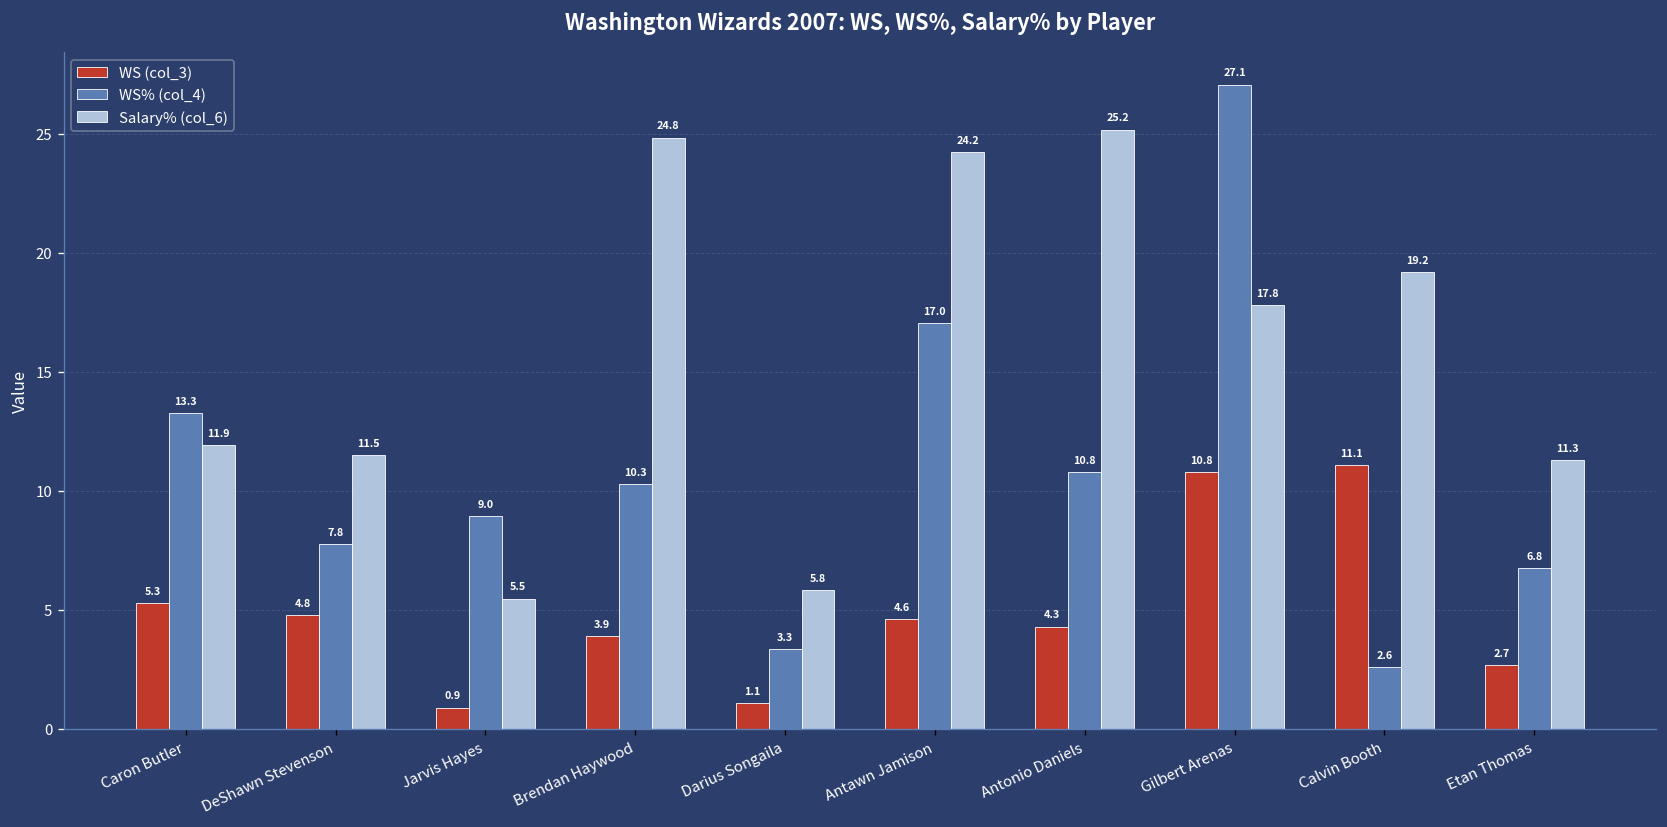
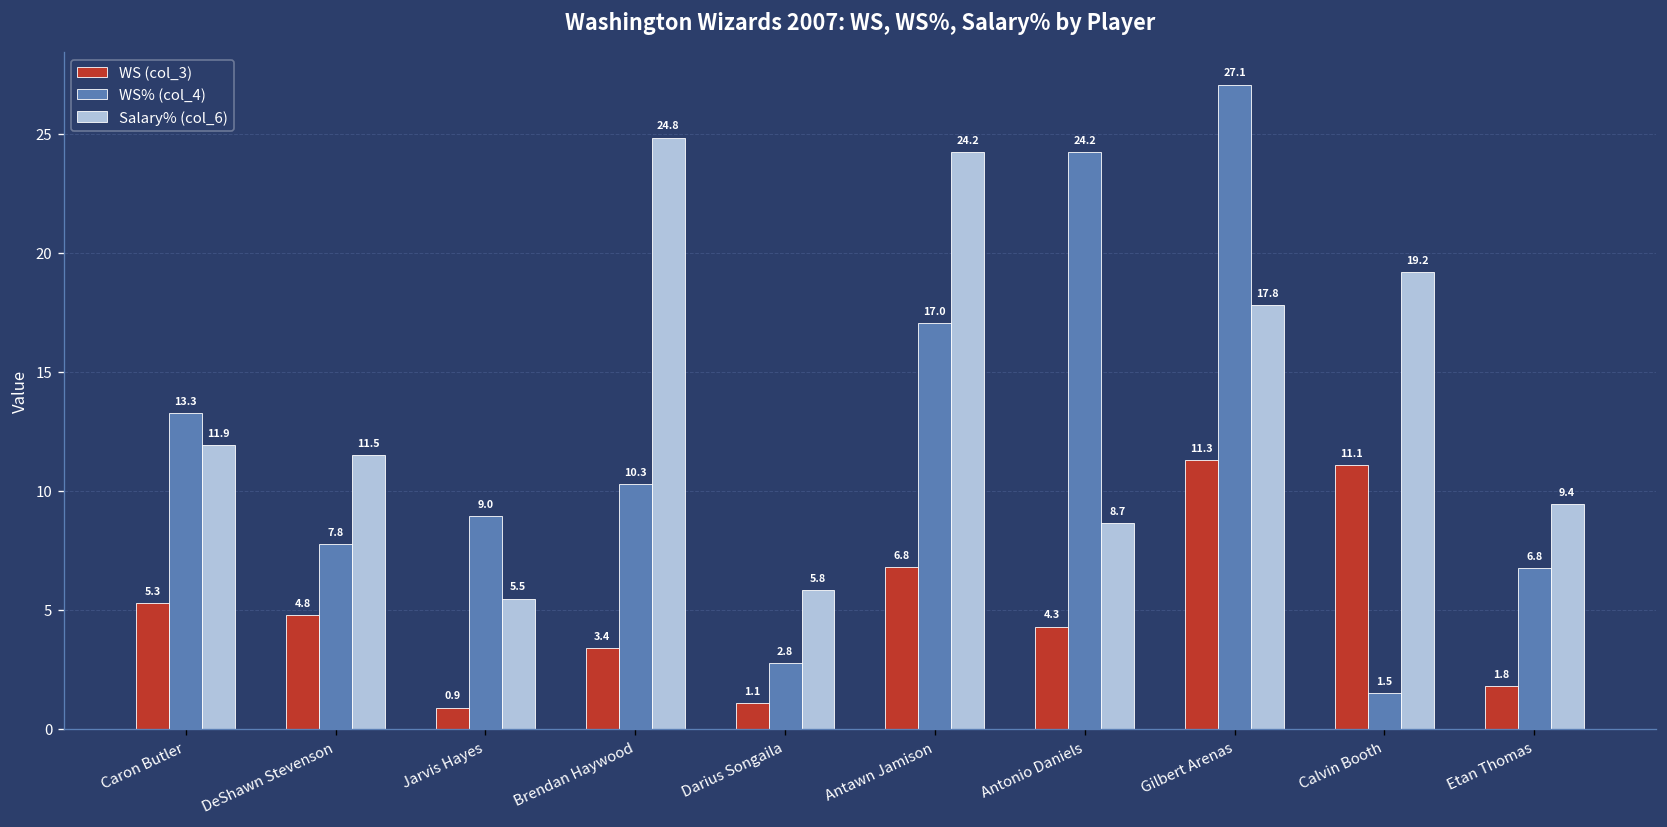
  {
    "WS (col_3)": {
      "Caron Butler": 5.3,
      "DeShawn Stevenson": 4.8,
      "Jarvis Hayes": 0.9,
-     "Brendan Haywood": 3.9,
+     "Brendan Haywood": 3.4,
      "Darius Songaila": 1.1,
-     "Antawn Jamison": 4.6,
+     "Antawn Jamison": 6.8,
      "Antonio Daniels": 4.3,
-     "Gilbert Arenas": 10.8,
+     "Gilbert Arenas": 11.3,
      "Calvin Booth": 11.1,
-     "Etan Thomas": 2.7
+     "Etan Thomas": 1.8
    },
    "WS% (col_4)": {
      "Caron Butler": 13.3,
      "DeShawn Stevenson": 7.8,
      "Jarvis Hayes": 9.0,
      "Brendan Haywood": 10.3,
-     "Darius Songaila": 3.3,
+     "Darius Songaila": 2.8,
      "Antawn Jamison": 17.0,
-     "Antonio Daniels": 10.8,
+     "Antonio Daniels": 24.2,
      "Gilbert Arenas": 27.1,
-     "Calvin Booth": 2.6,
+     "Calvin Booth": 1.5,
      "Etan Thomas": 6.8
    },
    "Salary% (col_6)": {
      "Caron Butler": 11.9,
      "DeShawn Stevenson": 11.5,
      "Jarvis Hayes": 5.5,
      "Brendan Haywood": 24.8,
      "Darius Songaila": 5.8,
      "Antawn Jamison": 24.2,
-     "Antonio Daniels": 25.2,
+     "Antonio Daniels": 8.7,
      "Gilbert Arenas": 17.8,
      "Calvin Booth": 19.2,
-     "Etan Thomas": 11.3
+     "Etan Thomas": 9.4
    }
  }
